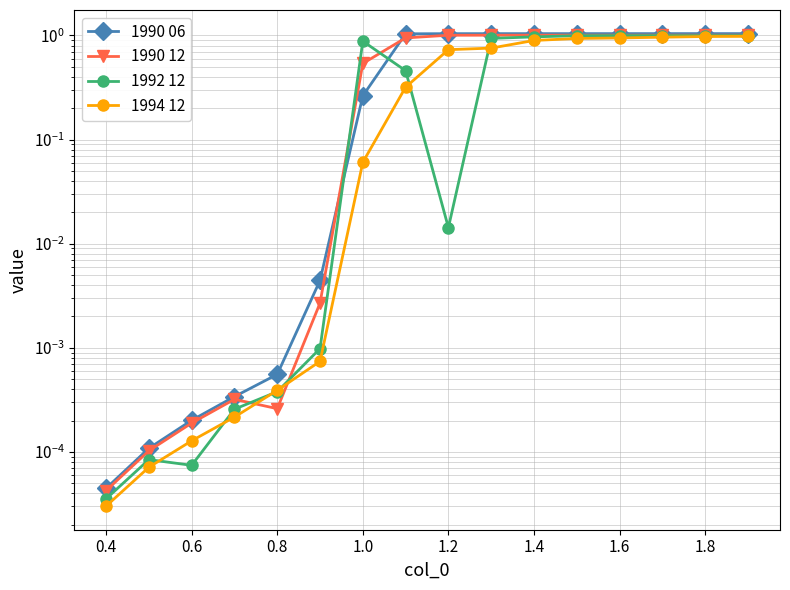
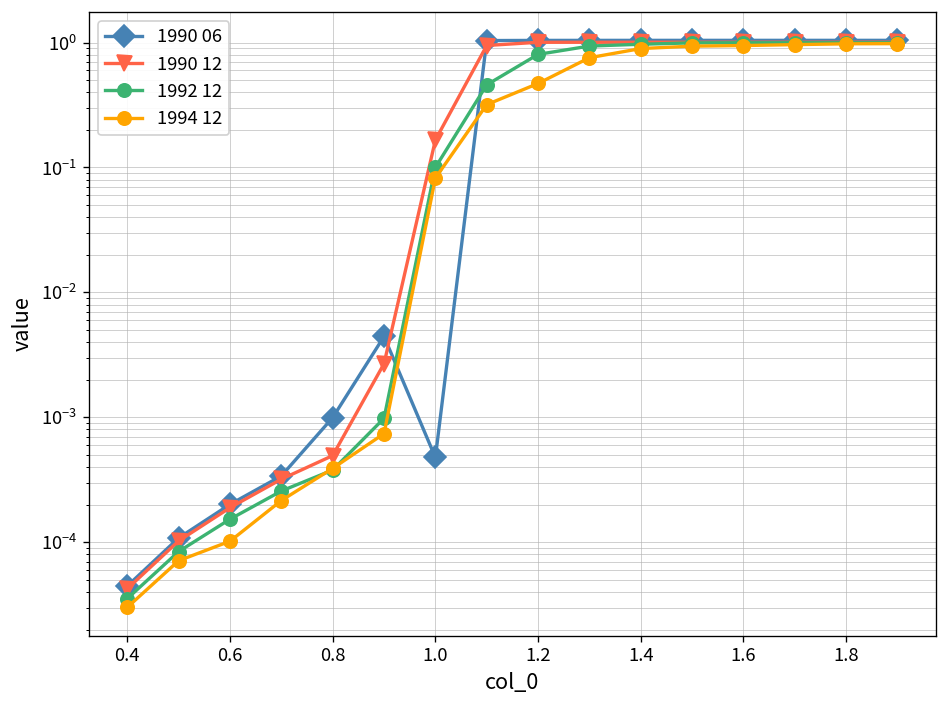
  {
    "1990 06": {
      "0.6": 0.0002,
-     "0.8": 0.0006,
-     "1.0": 0.26
+     "0.8": 0.0010,
+     "1.0": 0.0005
    },
    "1990 12": {
      "0.6": 0.00019,
-     "0.8": 0.00026,
-     "1.0": 0.5
+     "0.8": 0.0005,
+     "1.0": 0.17
    },
    "1992 12": {
      "0.4": 0.000035,
-     "0.6": 0.00007,
-     "1.0": 0.9,
-     "1.2": 0.014
+     "0.6": 0.00015,
+     "1.0": 0.10,
+     "1.2": 0.8
    },
    "1994 12": {
      "0.4": 0.00003,
-     "0.6": 0.00013,
-     "1.0": 0.06,
-     "1.2": 0.7,
+     "0.6": 0.00010,
+     "1.0": 0.08,
+     "1.2": 0.5,
      "1.4": 0.9
    }
  }
